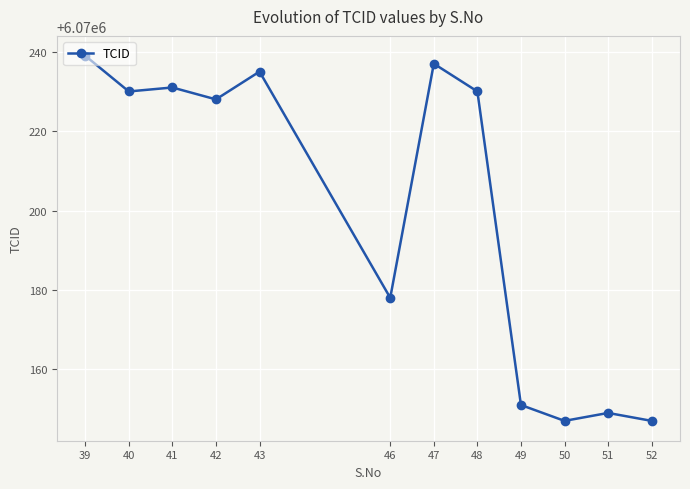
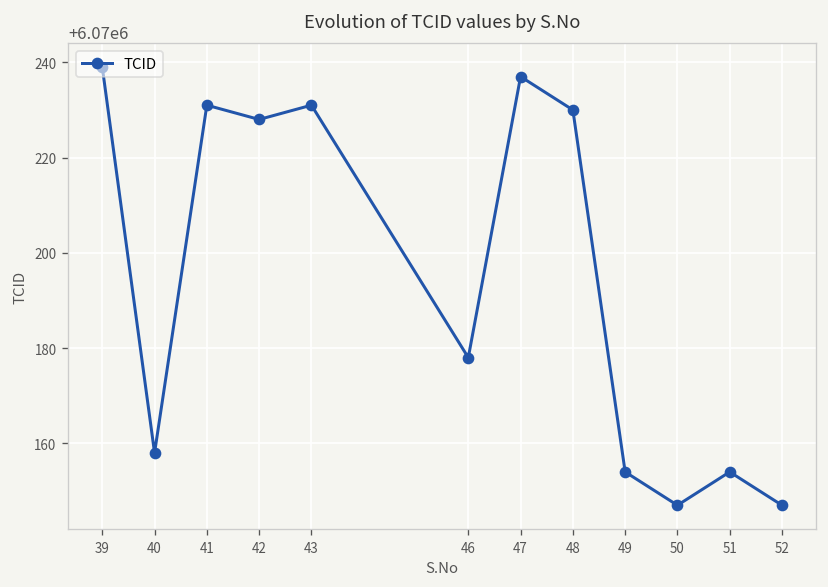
  {
-   "40": 6070230,
+   "40": 6070158,
    "41": 6070231,
    "42": 6070228,
-   "43": 6070235,
+   "43": 6070231,
    "46": 6070178,
    "47": 6070237,
    "48": 6070230,
-   "49": 6070151,
+   "49": 6070154,
    "50": 6070147,
-   "51": 6070149,
+   "51": 6070154,
    "52": 6070147
  }
